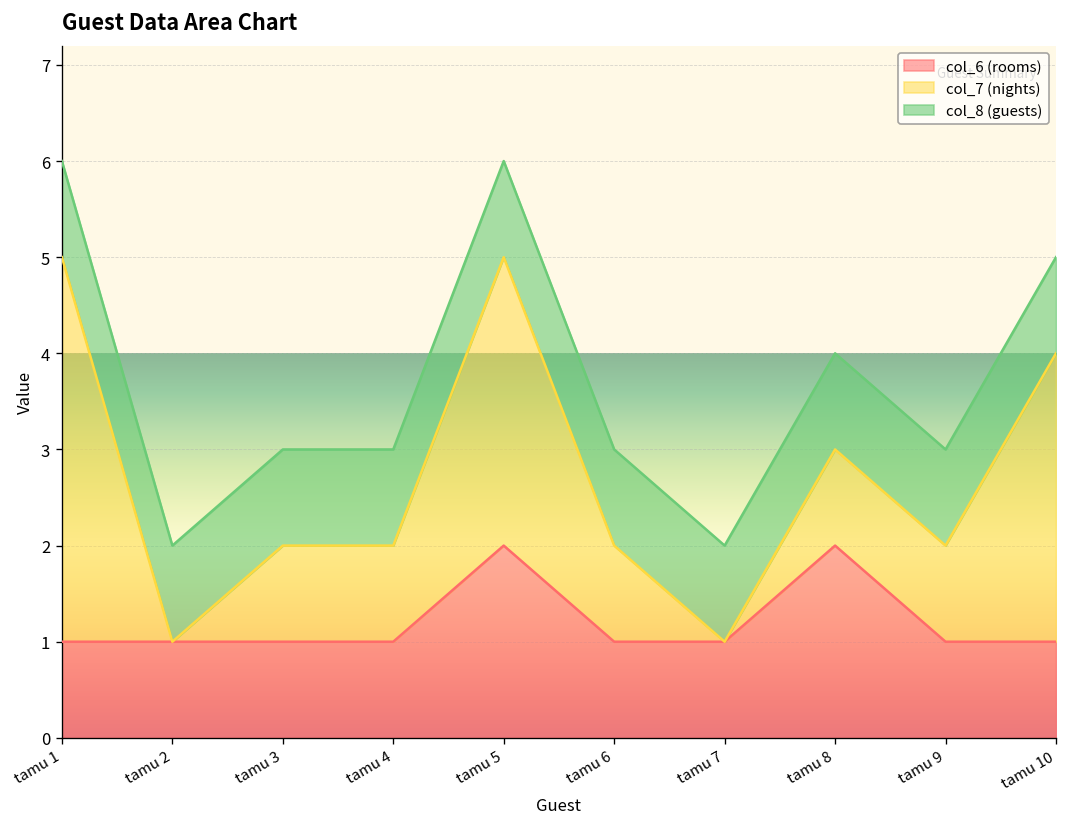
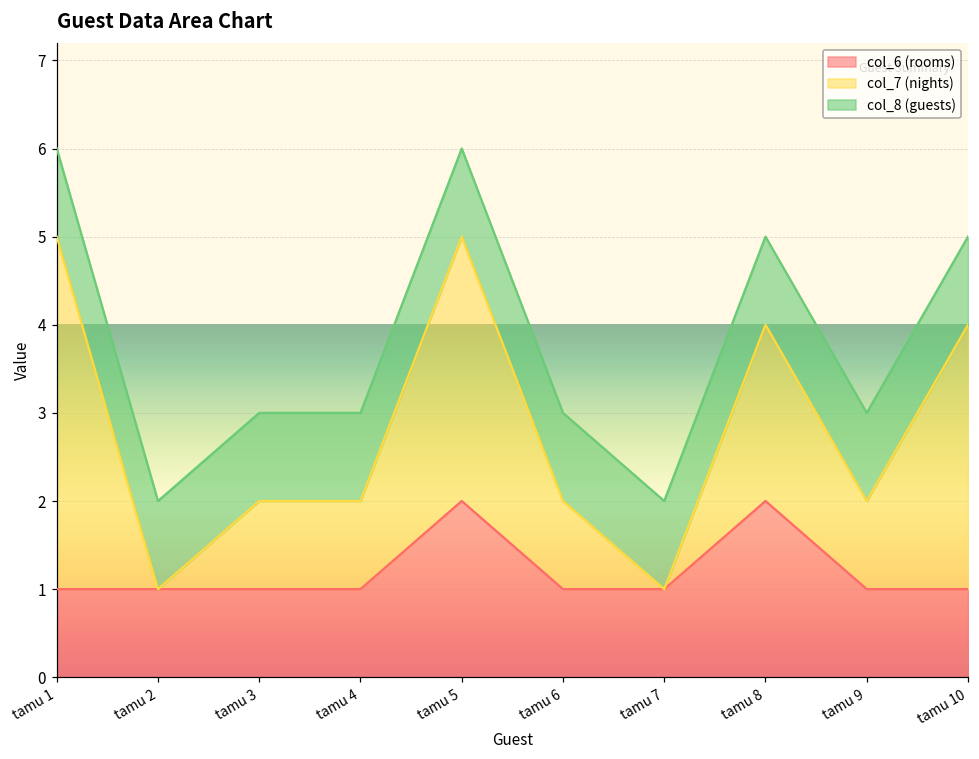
  {
    "col_6 (rooms)": {
      "tamu 1": 1,
      "tamu 3": 1,
      "tamu 4": 1,
      "tamu 5": 2,
      "tamu 6": 1,
      "tamu 8": 2,
      "tamu 9": 1,
      "tamu 10": 1
    },
    "col_7 (nights)": {
      "tamu 1": 4,
      "tamu 3": 1,
      "tamu 4": 1,
      "tamu 5": 3,
      "tamu 6": 1,
-     "tamu 8": 1,
+     "tamu 8": 2,
      "tamu 9": 1,
      "tamu 10": 3
    },
    "col_8 (guests)": {
      "tamu 1": 1,
      "tamu 2": 1,
      "tamu 3": 1,
      "tamu 4": 1,
      "tamu 5": 1,
      "tamu 6": 1,
      "tamu 7": 1,
      "tamu 8": 1,
      "tamu 9": 1,
      "tamu 10": 1
    }
  }
